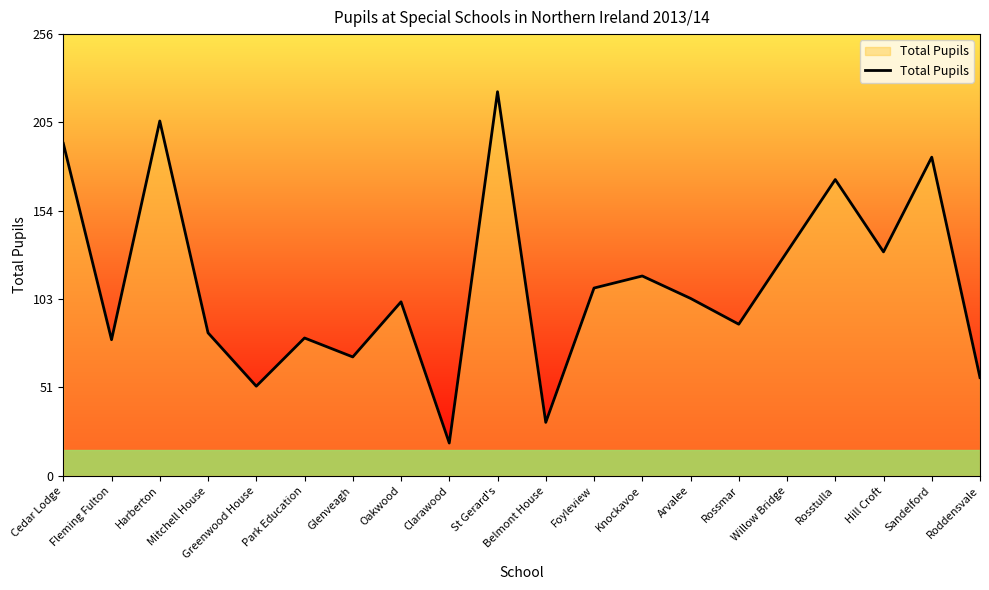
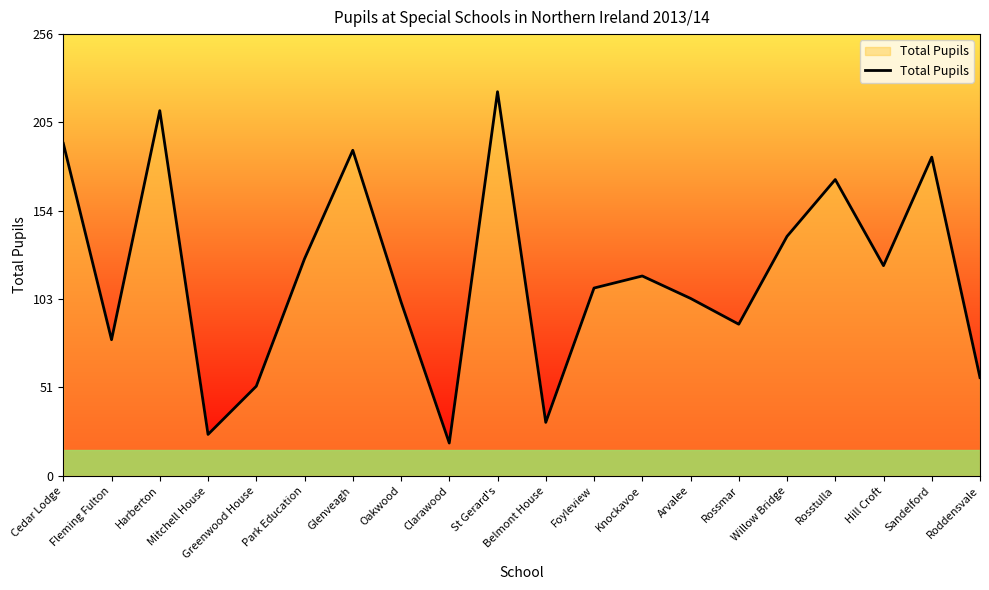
  {
    "Cedar Lodge": 193,
    "Fleming Fulton": 79,
-   "Harberton": 206,
-   "Mitchell House": 83,
+   "Harberton": 212,
+   "Mitchell House": 24,
    "Greenwood House": 52,
-   "Park Education": 80,
-   "Glenveagh": 69,
+   "Park Education": 126,
+   "Glenveagh": 189,
    "Oakwood": 101,
    "Clarawood": 19,
    "St Gerard's": 223,
    "Belmont House": 31,
    "Foyleview": 109,
    "Knockavoe": 116,
    "Arvalee": 103,
    "Rossmar": 88,
-   "Willow Bridge": 130,
+   "Willow Bridge": 139,
    "Rosstulla": 172,
-   "Hill Croft": 130,
+   "Hill Croft": 122,
    "Sandelford": 185,
    "Roddensvale": 57
  }
